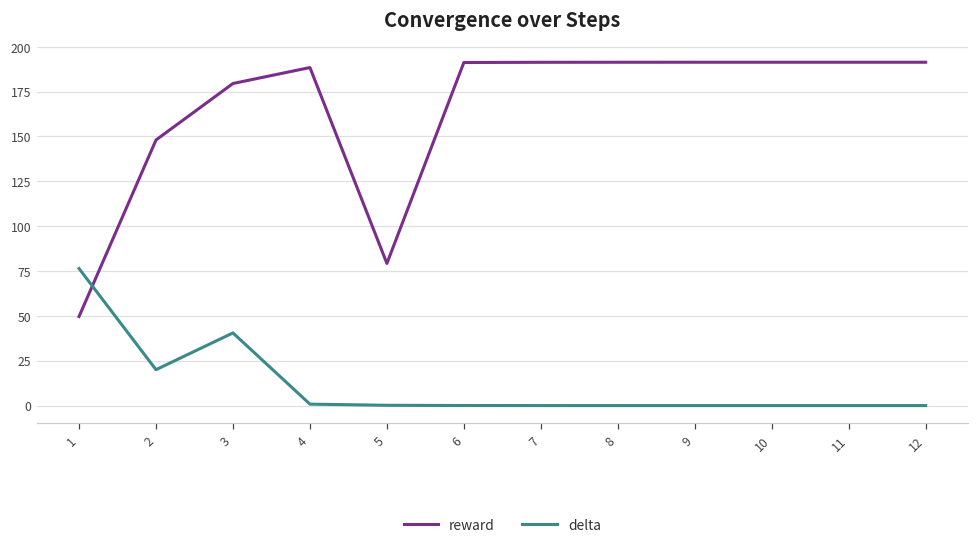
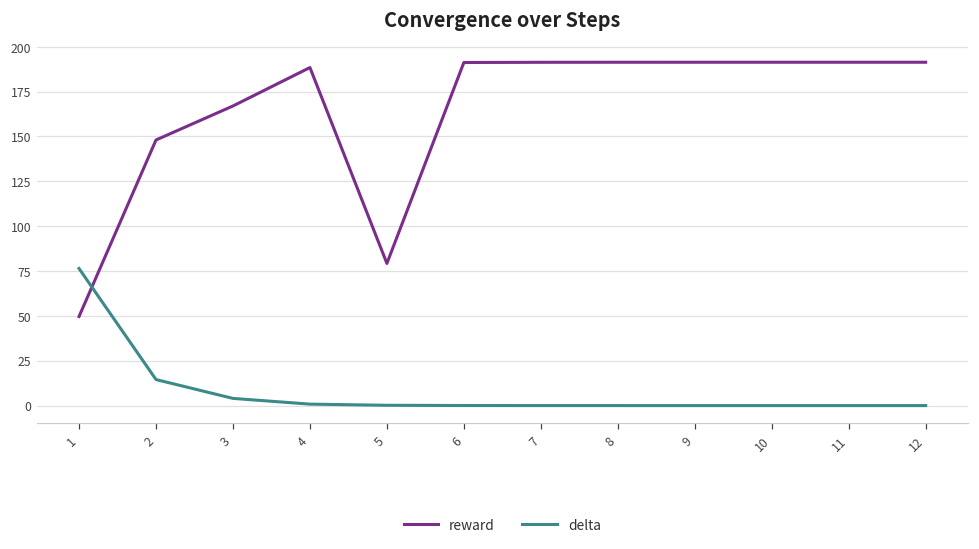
  {
    "reward": {
      "1": 50,
      "2": 148,
-     "3": 180,
+     "3": 167,
      "4": 188,
      "5": 79,
      "6": 191,
      "7": 191,
      "8": 191,
      "9": 191,
      "10": 191,
      "11": 191,
      "12": 191
    },
    "delta": {
      "1": 76,
-     "2": 20,
-     "3": 41,
+     "2": 15,
+     "3": 4,
      "4": 1,
      "5": 0,
      "6": 0,
      "7": 0,
      "8": 0,
      "9": 0,
      "10": 0,
      "11": 0,
      "12": 0
    }
  }
